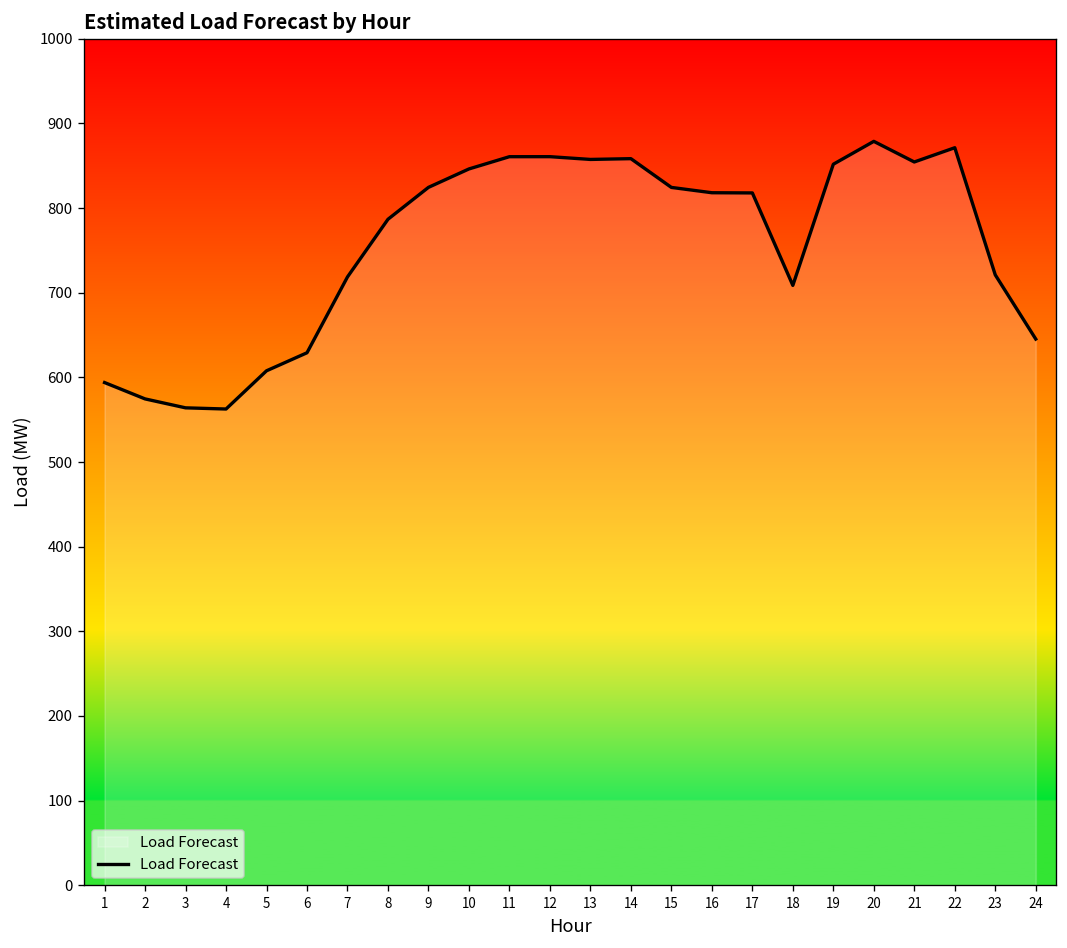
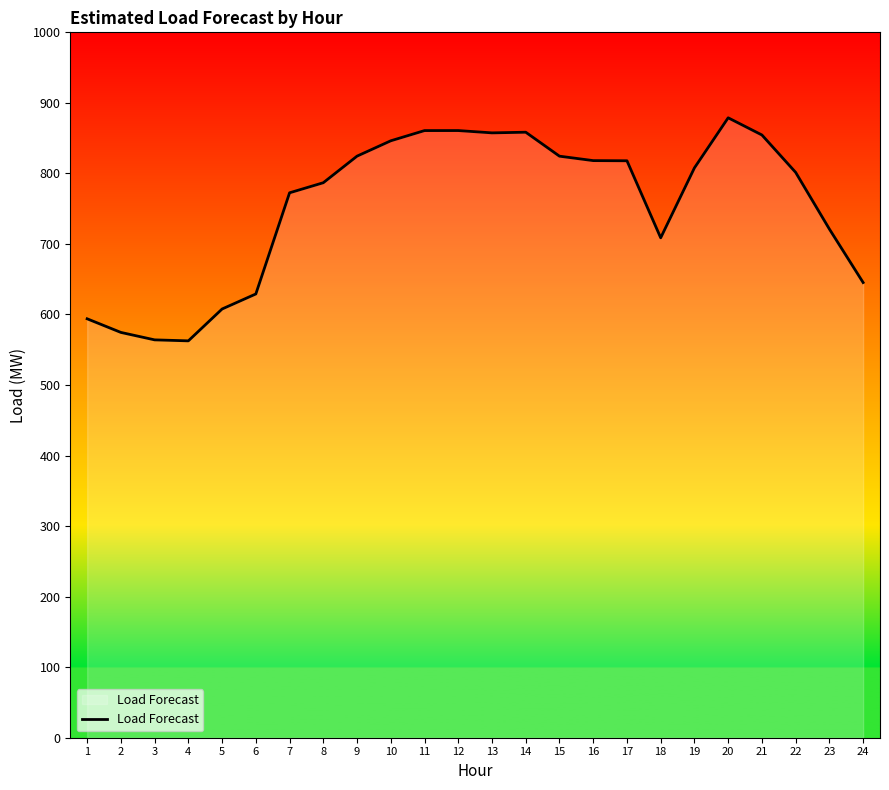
  {
    "1": 590,
    "2": 570,
    "3": 560,
    "4": 560,
    "5": 610,
    "6": 630,
-   "7": 720,
+   "7": 770,
    "8": 790,
    "9": 820,
    "10": 850,
    "11": 860,
    "12": 860,
    "13": 860,
    "14": 860,
    "15": 820,
    "16": 820,
    "17": 820,
    "18": 710,
-   "19": 850,
+   "19": 810,
    "20": 880,
    "21": 850,
-   "22": 870,
+   "22": 800,
    "23": 720,
    "24": 650
  }
